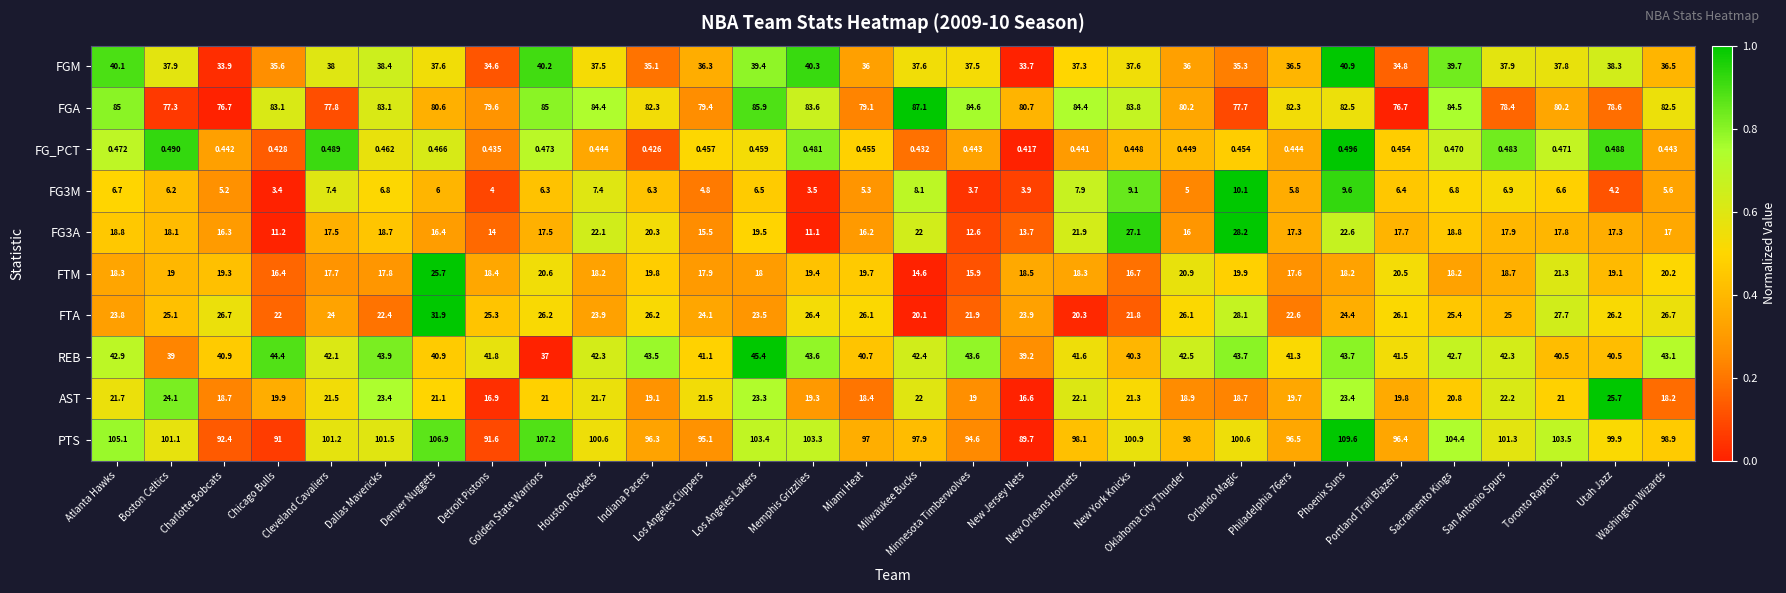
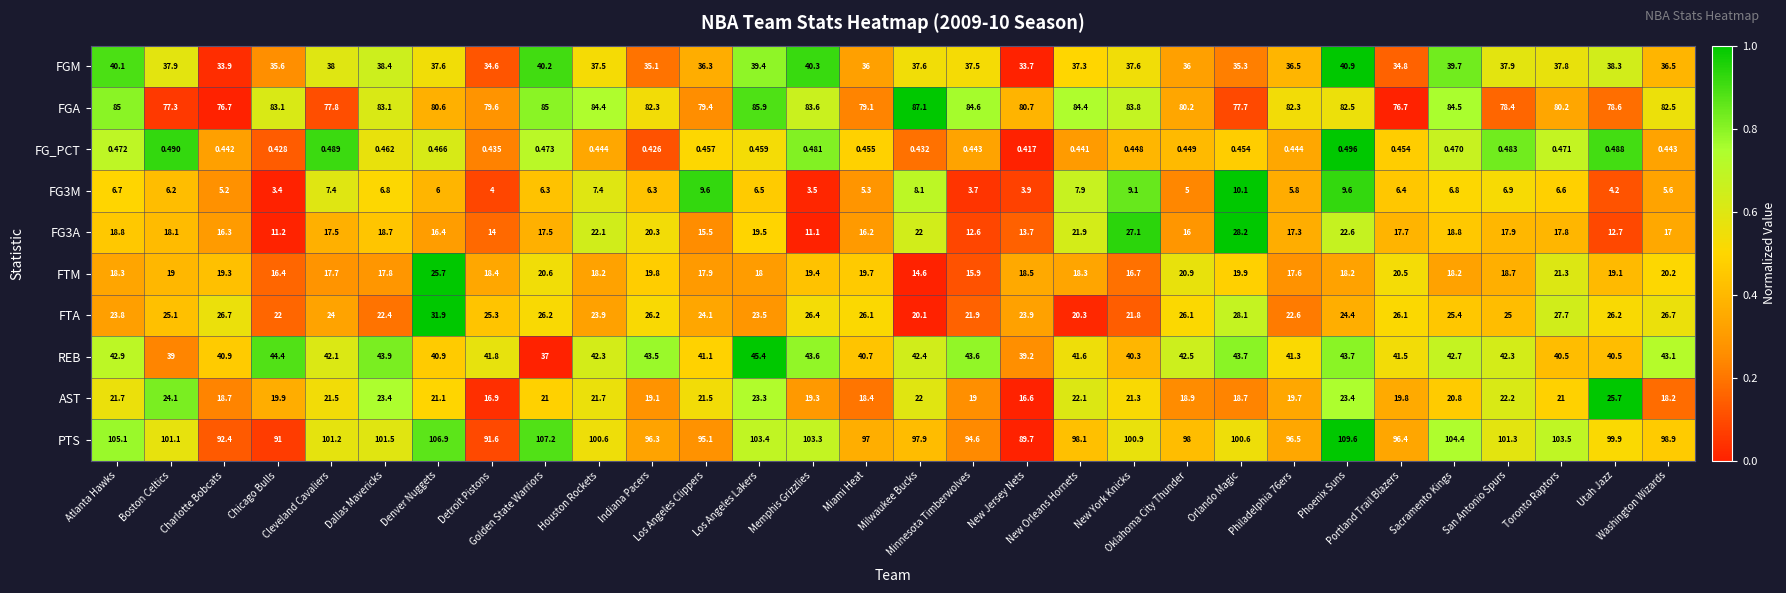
  {
    "FG3M": {
      "Atlanta Hawks": 6.7,
      "Boston Celtics": 6.2,
      "Charlotte Bobcats": 5.2,
      "Chicago Bulls": 3.4,
      "Cleveland Cavaliers": 7.4,
      "Dallas Mavericks": 6.8,
      "Denver Nuggets": 6,
      "Detroit Pistons": 4,
      "Golden State Warriors": 6.3,
      "Houston Rockets": 7.4,
      "Indiana Pacers": 6.3,
-     "Los Angeles Clippers": 4.8,
+     "Los Angeles Clippers": 9.6,
      "Los Angeles Lakers": 6.5,
      "Memphis Grizzlies": 3.5,
      "Miami Heat": 5.3,
      "Milwaukee Bucks": 8.1,
      "Minnesota Timberwolves": 3.7,
      "New Jersey Nets": 3.9,
      "New Orleans Hornets": 7.9,
      "New York Knicks": 9.1,
      "Oklahoma City Thunder": 5,
      "Orlando Magic": 10.1,
      "Philadelphia 76ers": 5.8,
      "Phoenix Suns": 9.6,
      "Portland Trail Blazers": 6.4,
      "Sacramento Kings": 6.8,
      "San Antonio Spurs": 6.9,
      "Toronto Raptors": 6.6,
      "Utah Jazz": 4.2,
      "Washington Wizards": 5.6
    },
    "FG3A": {
      "Atlanta Hawks": 18.8,
      "Boston Celtics": 18.1,
      "Charlotte Bobcats": 16.3,
      "Chicago Bulls": 11.2,
      "Cleveland Cavaliers": 17.5,
      "Dallas Mavericks": 18.7,
      "Denver Nuggets": 16.4,
      "Detroit Pistons": 14,
      "Golden State Warriors": 17.5,
      "Houston Rockets": 22.1,
      "Indiana Pacers": 20.3,
      "Los Angeles Clippers": 15.5,
      "Los Angeles Lakers": 19.5,
      "Memphis Grizzlies": 11.1,
      "Miami Heat": 16.2,
      "Milwaukee Bucks": 22,
      "Minnesota Timberwolves": 12.6,
      "New Jersey Nets": 13.7,
      "New Orleans Hornets": 21.9,
      "New York Knicks": 27.1,
      "Oklahoma City Thunder": 16,
      "Orlando Magic": 28.2,
      "Philadelphia 76ers": 17.3,
      "Phoenix Suns": 22.6,
      "Portland Trail Blazers": 17.7,
      "Sacramento Kings": 18.8,
      "San Antonio Spurs": 17.9,
      "Toronto Raptors": 17.8,
-     "Utah Jazz": 17.3,
+     "Utah Jazz": 12.7,
      "Washington Wizards": 17
    }
  }
